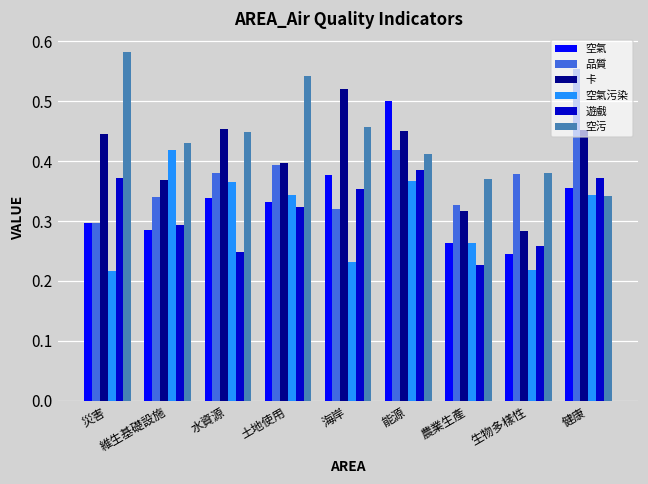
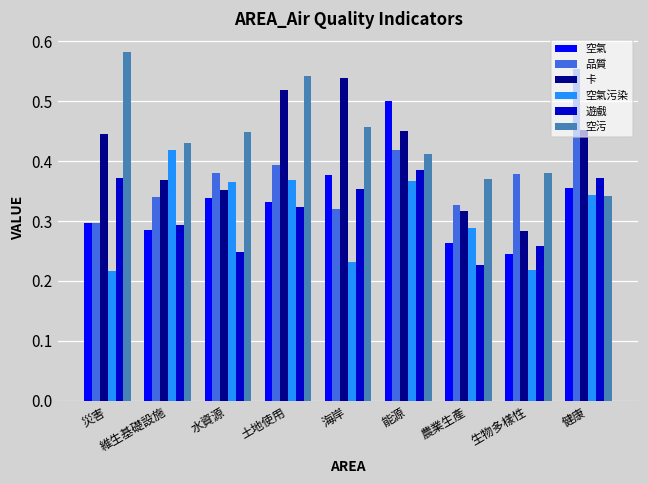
  {
    "卡": {
      "災害": 0.45,
      "維生基礎設施": 0.37,
-     "水資源": 0.45,
-     "土地使用": 0.40,
-     "海岸": 0.52,
+     "水資源": 0.35,
+     "土地使用": 0.52,
+     "海岸": 0.54,
      "能源": 0.45,
      "農業生產": 0.32,
      "生物多樣性": 0.28
    },
    "空氣污染": {
      "災害": 0.22,
      "維生基礎設施": 0.42,
      "水資源": 0.36,
-     "土地使用": 0.34,
+     "土地使用": 0.37,
      "海岸": 0.23,
      "能源": 0.37,
-     "農業生產": 0.26,
+     "農業生產": 0.29,
      "生物多樣性": 0.22,
      "健康": 0.34
    }
  }
